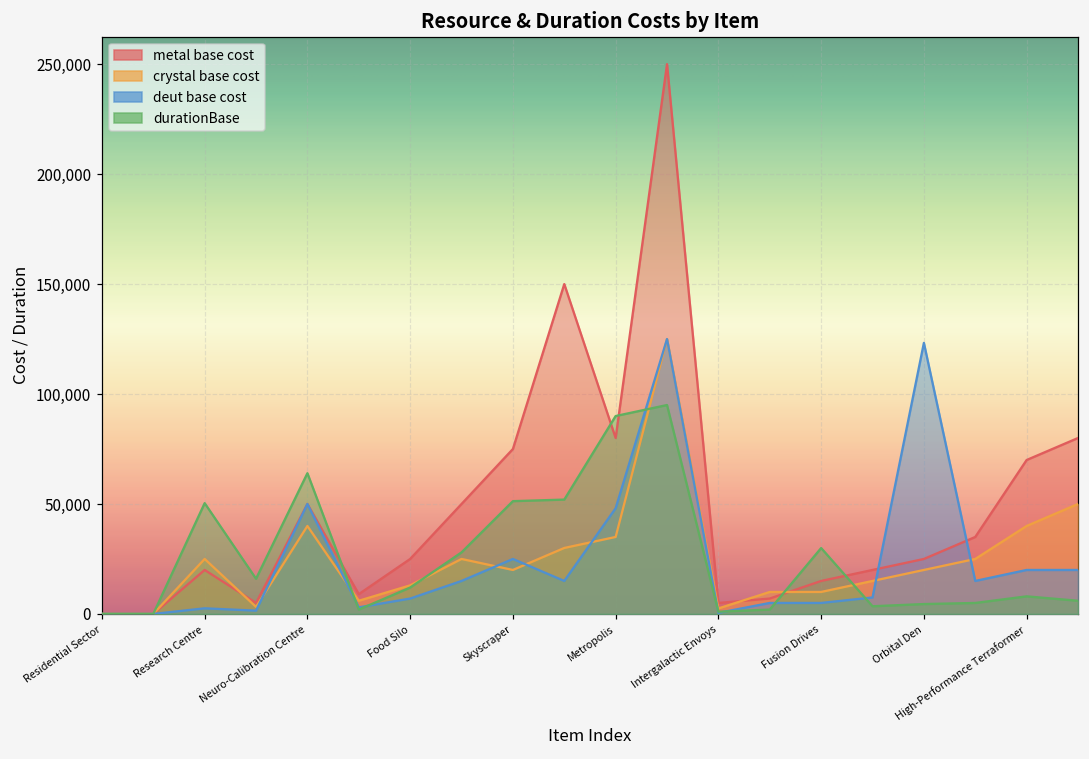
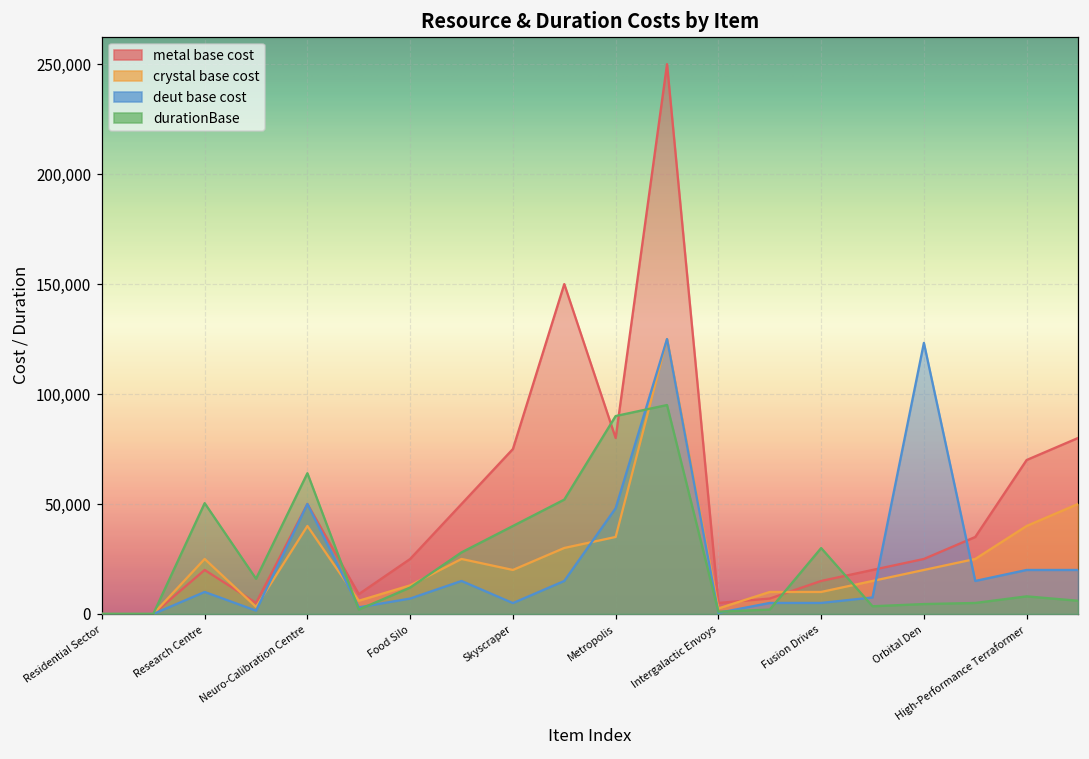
  {
    "deut base cost": {
-     "Research Centre": "3,000",
+     "Research Centre": "10,000",
      "Food Silo": "7,000",
-     "Skyscraper": "25,000",
+     "Skyscraper": "5,000",
      "Metropolis": "48,000",
      "Fusion Drives": "5,000",
      "Orbital Den": "123,000",
      "High-Performance Terraformer": "20,000"
    },
    "durationBase": {
      "Research Centre": "50,000",
      "Neuro-Calibration Centre": "64,000",
-     "Skyscraper": "51,000",
+     "Skyscraper": "40,000",
      "Metropolis": "90,000",
      "Fusion Drives": "30,000",
      "Orbital Den": "5,000",
      "High-Performance Terraformer": "8,000"
    }
  }
